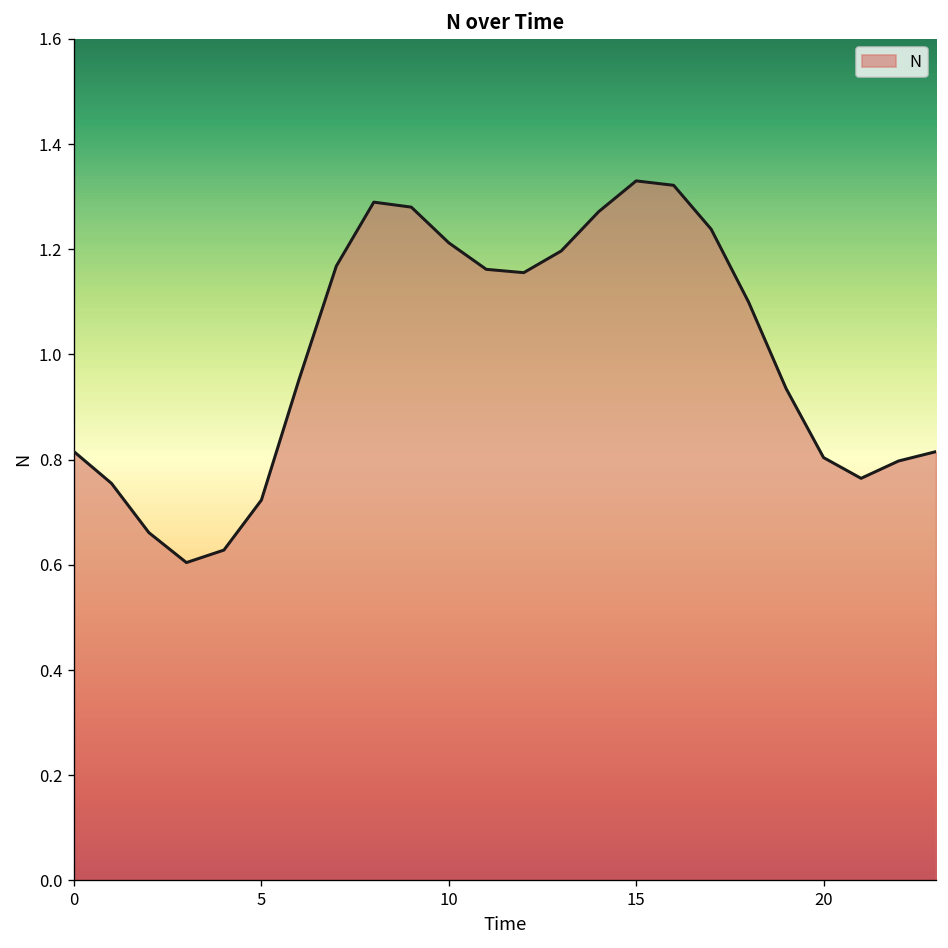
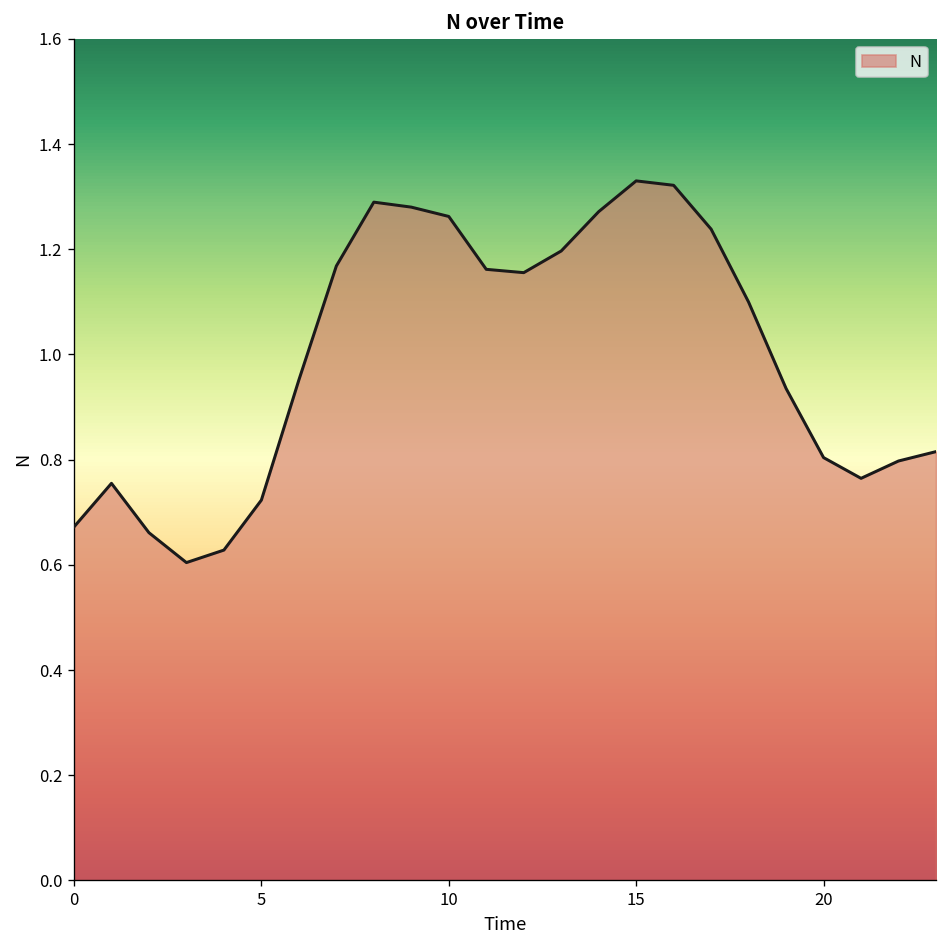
  {
-   "0": 0.82,
+   "0": 0.67,
    "5": 0.72,
-   "10": 1.21,
+   "10": 1.26,
    "15": 1.33,
    "20": 0.80
  }
